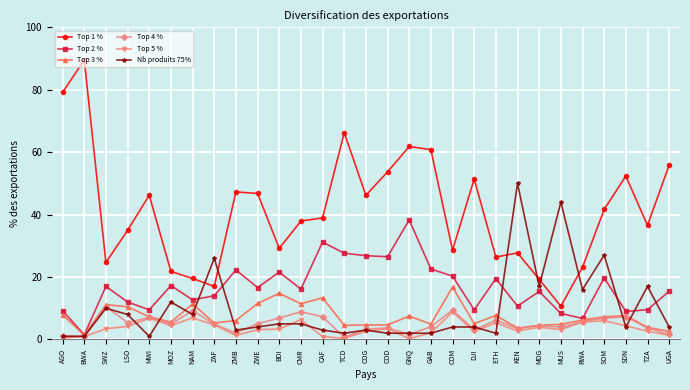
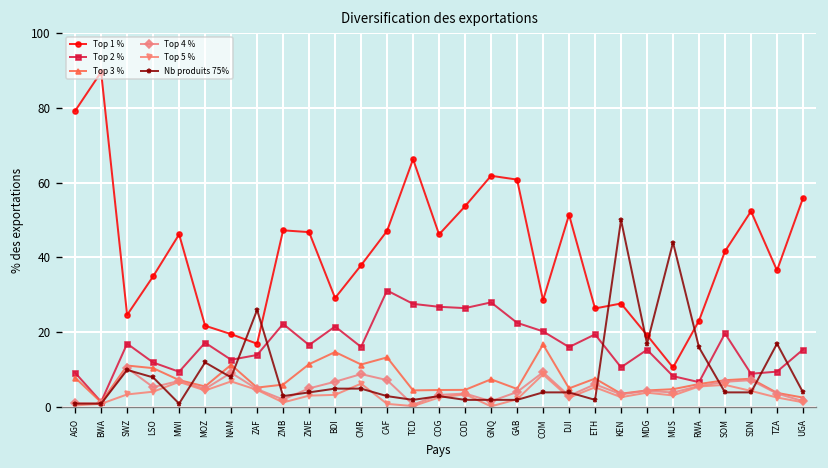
  {
    "Top 1 %": {
      "AGO": 79,
      "SWZ": 25,
      "LSO": 35,
      "MWI": 46,
      "MOZ": 22,
      "NAM": 20,
      "ZAF": 17,
      "ZMB": 47,
      "ZWE": 47,
      "BDI": 29,
      "CMR": 38,
-     "CAF": 39,
+     "CAF": 47,
      "TCD": 66,
      "COG": 46,
      "COD": 54,
      "GNQ": 62,
      "GAB": 61,
      "COM": 29,
      "DJI": 51,
      "ETH": 26,
      "KEN": 28,
      "MDG": 19,
      "MUS": 11,
      "RWA": 23,
      "SOM": 42,
      "SDN": 52,
      "TZA": 37,
      "UGA": 56
    },
    "Top 2 %": {
      "AGO": 9,
      "SWZ": 17,
      "LSO": 12,
      "MWI": 10,
      "MOZ": 17,
      "NAM": 13,
      "ZAF": 14,
      "ZMB": 22,
      "ZWE": 17,
      "BDI": 22,
      "CMR": 16,
      "CAF": 31,
      "TCD": 28,
      "COG": 27,
      "COD": 26,
-     "GNQ": 38,
+     "GNQ": 28,
      "GAB": 23,
      "COM": 20,
-     "DJI": 9,
+     "DJI": 16,
      "ETH": 19,
      "KEN": 11,
      "MDG": 15,
      "MUS": 8,
      "SOM": 20,
      "SDN": 9,
      "TZA": 10,
      "UGA": 15
    },
    "Nb produits 75%": {
      "LSO": 8,
      "MWI": 1,
      "MOZ": 12,
      "NAM": 8,
      "ZAF": 26,
      "ZMB": 3,
      "ZWE": 4,
      "BDI": 5,
      "CMR": 5,
      "CAF": 3,
      "TCD": 2,
      "COD": 2,
      "COM": 4,
      "DJI": 4,
      "ETH": 2,
      "KEN": 50,
      "MDG": 17,
      "MUS": 44,
      "RWA": 16,
-     "SOM": 27,
+     "SOM": 4,
      "TZA": 17,
      "UGA": 4
    }
  }
